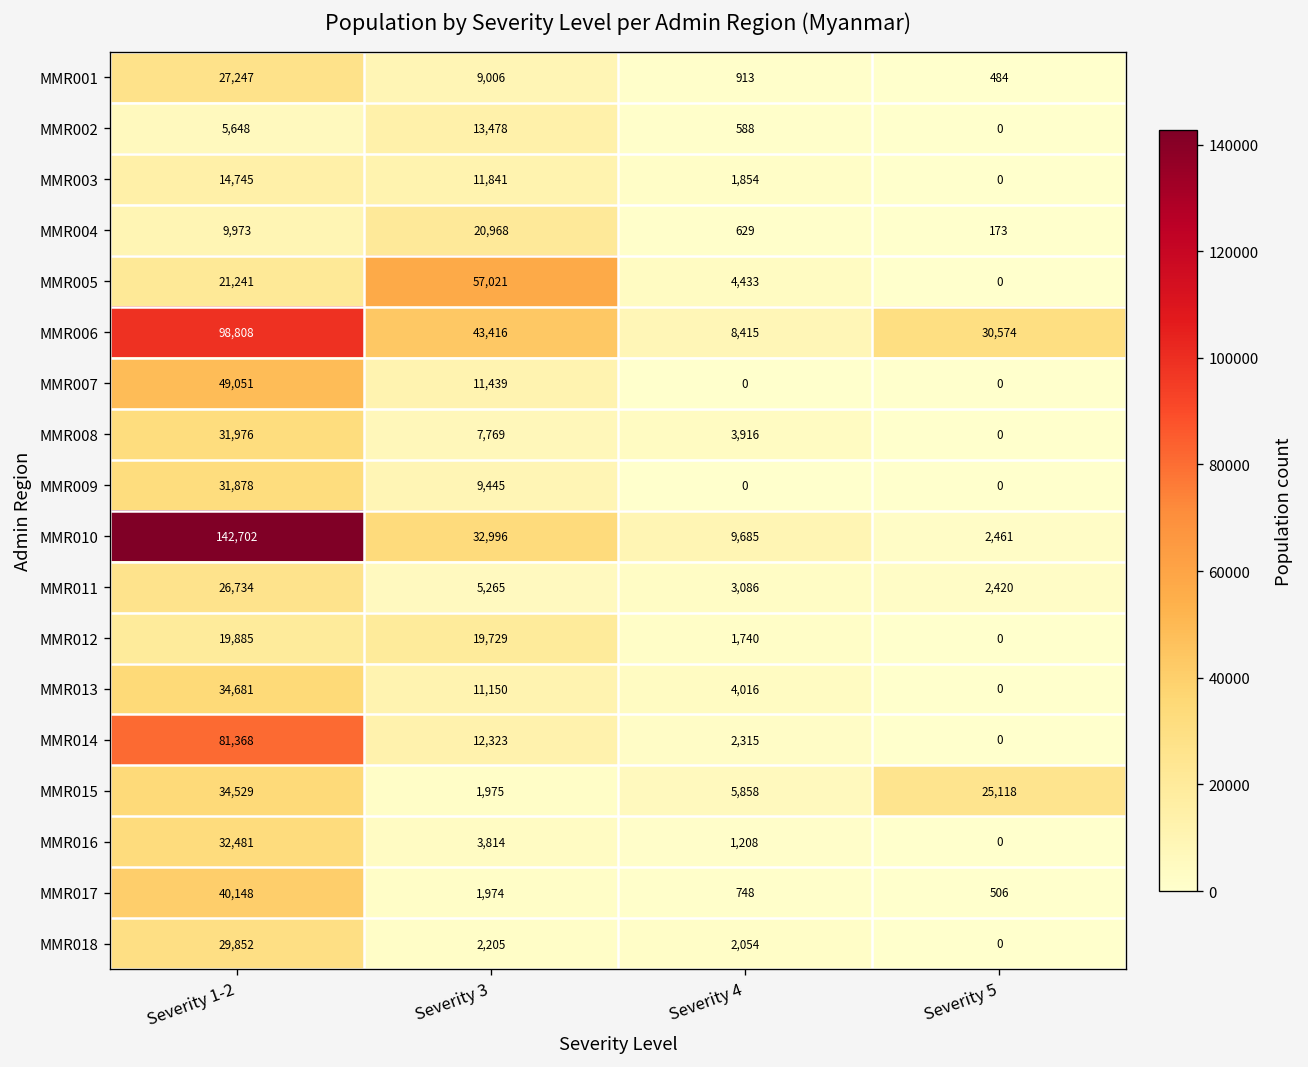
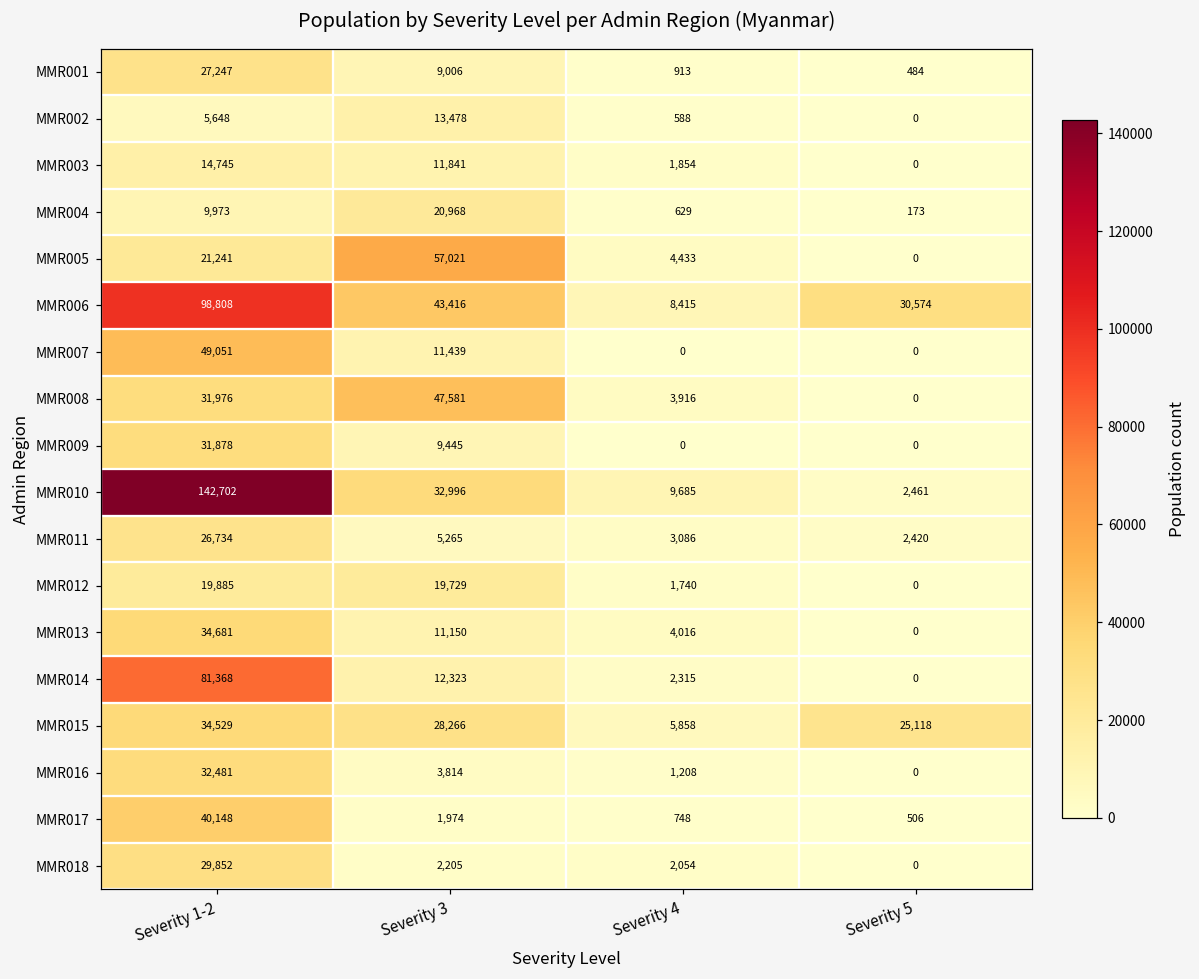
  {
    "MMR001": {
      "Severity 1-2": "27,247",
      "Severity 3": "9,006",
      "Severity 4": "913",
      "Severity 5": "484"
    },
    "MMR002": {
      "Severity 1-2": "5,648",
      "Severity 3": "13,478",
      "Severity 4": "588",
      "Severity 5": "0"
    },
    "MMR003": {
      "Severity 1-2": "14,745",
      "Severity 3": "11,841",
      "Severity 4": "1,854",
      "Severity 5": "0"
    },
    "MMR004": {
      "Severity 1-2": "9,973",
      "Severity 3": "20,968",
      "Severity 4": "629",
      "Severity 5": "173"
    },
    "MMR005": {
      "Severity 1-2": "21,241",
      "Severity 3": "57,021",
      "Severity 4": "4,433",
      "Severity 5": "0"
    },
    "MMR006": {
      "Severity 1-2": "98,808",
      "Severity 3": "43,416",
      "Severity 4": "8,415",
      "Severity 5": "30,574"
    },
    "MMR007": {
      "Severity 1-2": "49,051",
      "Severity 3": "11,439",
      "Severity 4": "0",
      "Severity 5": "0"
    },
    "MMR008": {
      "Severity 1-2": "31,976",
-     "Severity 3": "7,769",
+     "Severity 3": "47,581",
      "Severity 4": "3,916",
      "Severity 5": "0"
    },
    "MMR009": {
      "Severity 1-2": "31,878",
      "Severity 3": "9,445",
      "Severity 4": "0",
      "Severity 5": "0"
    },
    "MMR010": {
      "Severity 1-2": "142,702",
      "Severity 3": "32,996",
      "Severity 4": "9,685",
      "Severity 5": "2,461"
    },
    "MMR011": {
      "Severity 1-2": "26,734",
      "Severity 3": "5,265",
      "Severity 4": "3,086",
      "Severity 5": "2,420"
    },
    "MMR012": {
      "Severity 1-2": "19,885",
      "Severity 3": "19,729",
      "Severity 4": "1,740",
      "Severity 5": "0"
    },
    "MMR013": {
      "Severity 1-2": "34,681",
      "Severity 3": "11,150",
      "Severity 4": "4,016",
      "Severity 5": "0"
    },
    "MMR014": {
      "Severity 1-2": "81,368",
      "Severity 3": "12,323",
      "Severity 4": "2,315",
      "Severity 5": "0"
    },
    "MMR015": {
      "Severity 1-2": "34,529",
-     "Severity 3": "1,975",
+     "Severity 3": "28,266",
      "Severity 4": "5,858",
      "Severity 5": "25,118"
    },
    "MMR016": {
      "Severity 1-2": "32,481",
      "Severity 3": "3,814",
      "Severity 4": "1,208",
      "Severity 5": "0"
    },
    "MMR017": {
      "Severity 1-2": "40,148",
      "Severity 3": "1,974",
      "Severity 4": "748",
      "Severity 5": "506"
    },
    "MMR018": {
      "Severity 1-2": "29,852",
      "Severity 3": "2,205",
      "Severity 4": "2,054",
      "Severity 5": "0"
    }
  }
